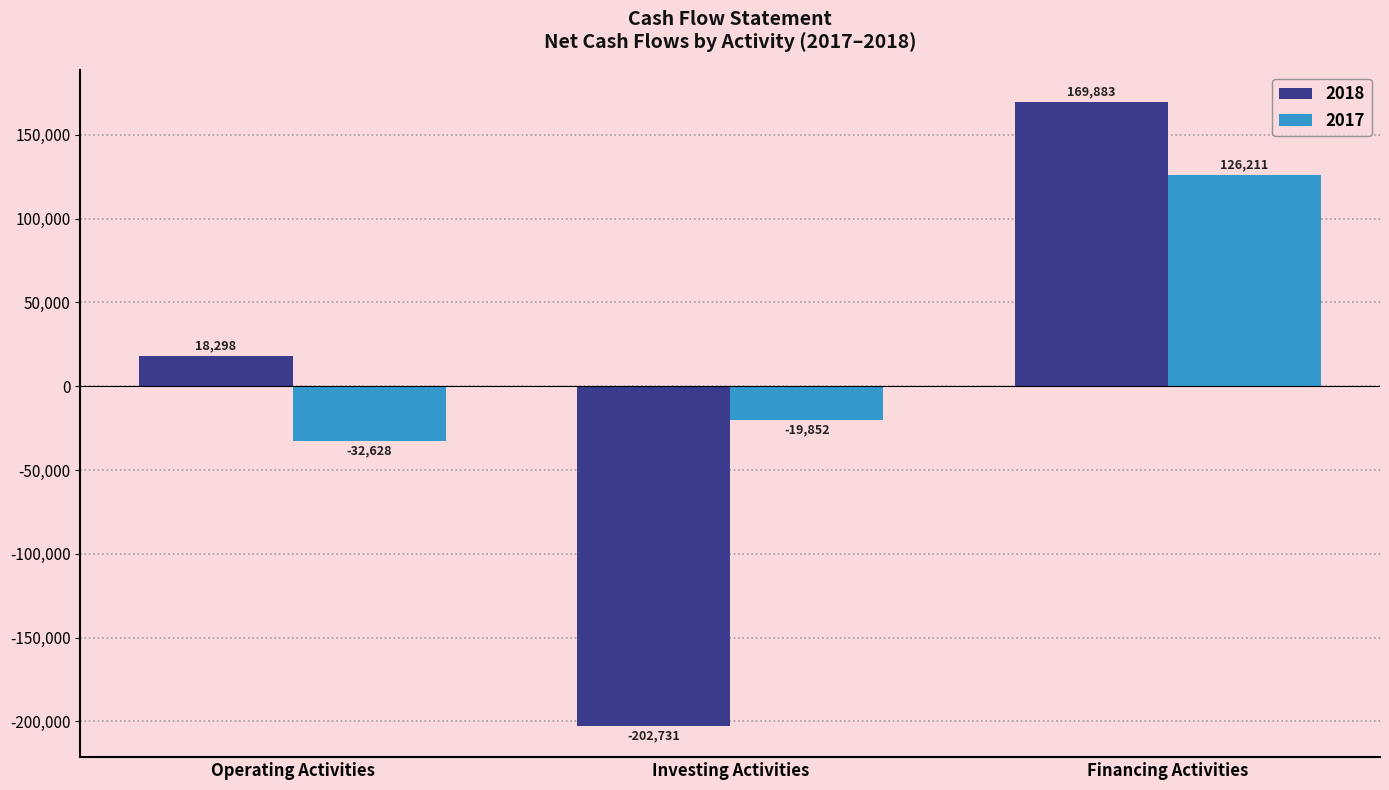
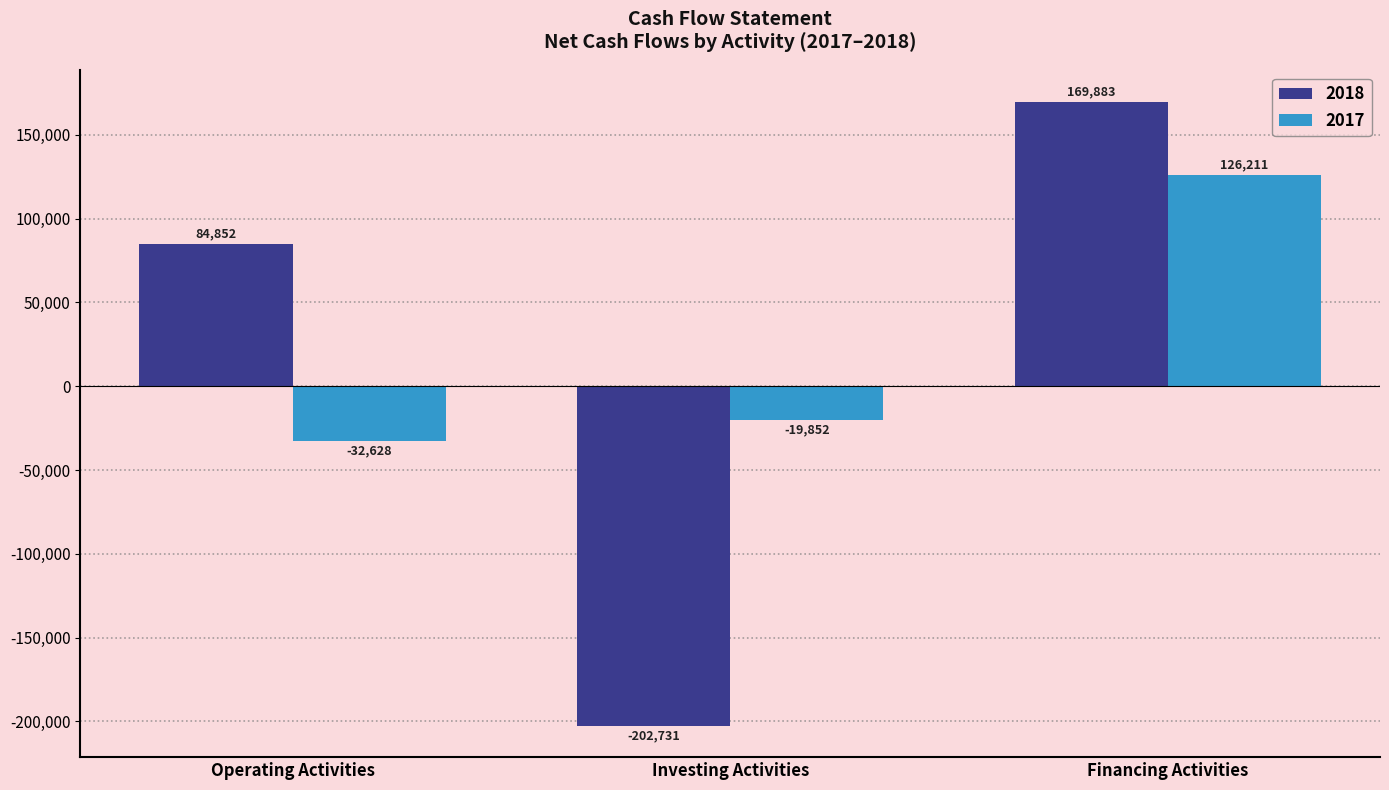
  {
    "2018": {
-     "Operating Activities": "18,298",
+     "Operating Activities": "84,852",
      "Investing Activities": "-202,731",
      "Financing Activities": "169,883"
    },
    "2017": {
      "Operating Activities": "-32,628",
      "Investing Activities": "-19,852",
      "Financing Activities": "126,211"
    }
  }
